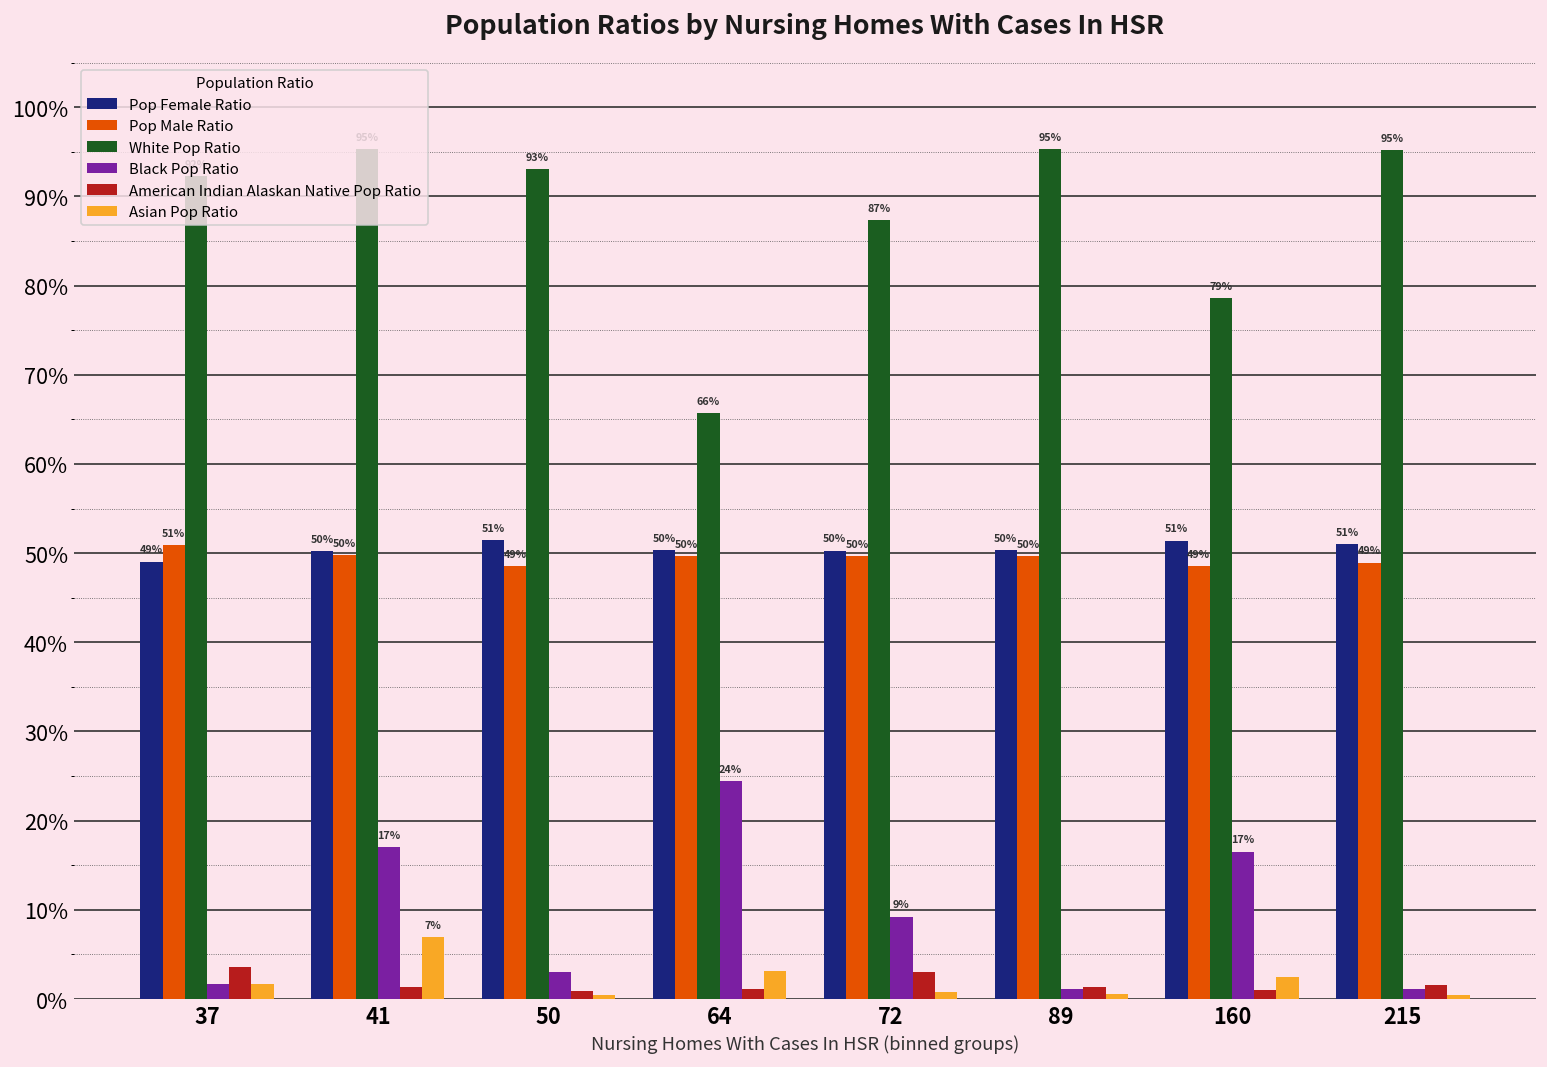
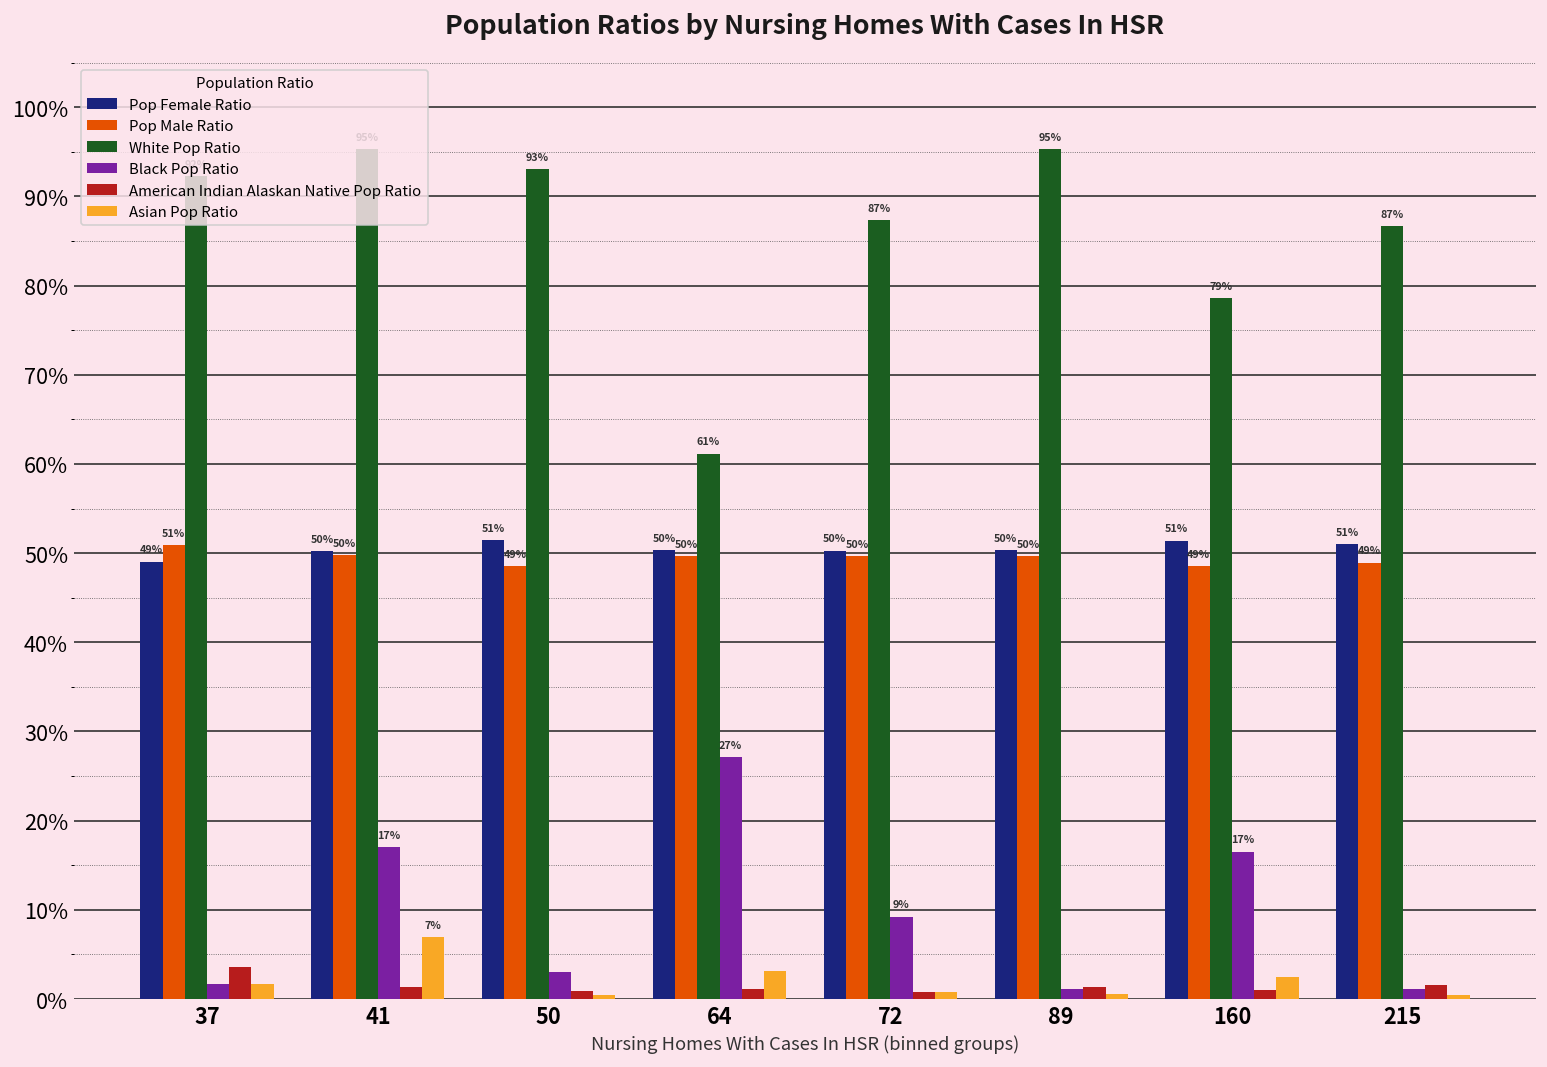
  {
    "Pop Female Ratio": {
      "37": "49%",
      "41": "50%",
      "50": "51%",
      "64": "50%",
      "72": "50%",
      "89": "50%",
      "160": "51%",
      "215": "51%"
    },
    "Pop Male Ratio": {
      "37": "51%",
      "41": "50%",
      "50": "49%",
      "64": "50%",
      "72": "50%",
      "89": "50%",
      "160": "49%",
      "215": "49%"
    },
    "White Pop Ratio": {
      "50": "93%",
-     "64": "66%",
+     "64": "61%",
      "72": "87%",
      "89": "95%",
      "160": "79%",
-     "215": "95%"
+     "215": "87%"
    },
    "Black Pop Ratio": {
      "41": "17%",
-     "64": "24%",
+     "64": "27%",
      "72": "9%",
      "160": "17%"
    },
    "American Indian Alaskan Native Pop Ratio": {
      "37": "4%",
      "41": "1%",
      "50": "1%",
      "64": "1%",
-     "72": "3%",
+     "72": "1%",
      "89": "1%",
      "160": "1%",
      "215": "2%"
    },
    "Asian Pop Ratio": {
      "41": "7%"
    }
  }
